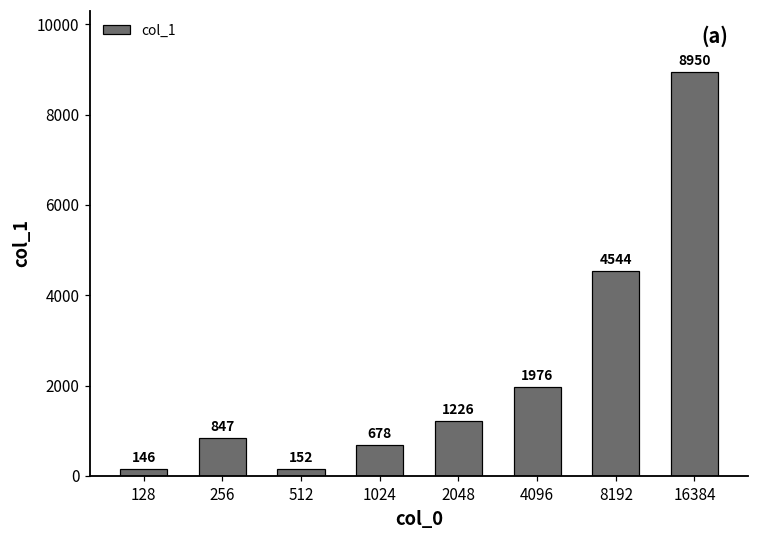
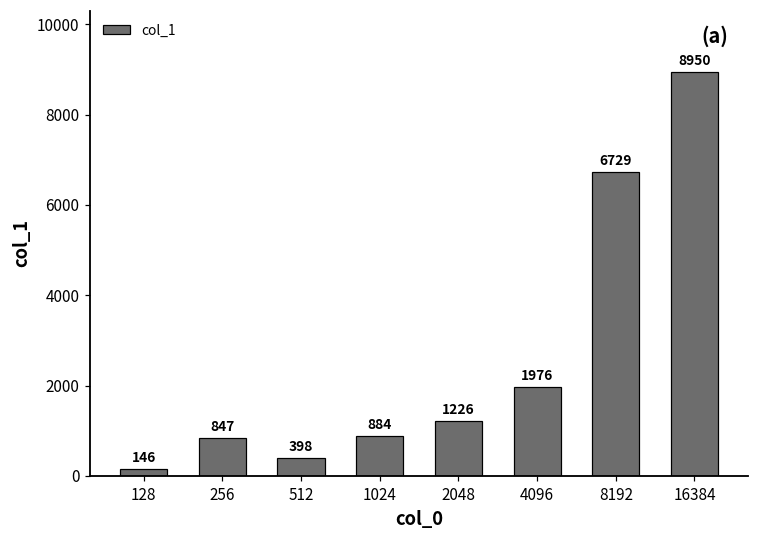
  {
    "128": 146,
    "256": 847,
-   "512": 152,
-   "1024": 678,
+   "512": 398,
+   "1024": 884,
    "2048": 1226,
    "4096": 1976,
-   "8192": 4544,
+   "8192": 6729,
    "16384": 8950
  }
